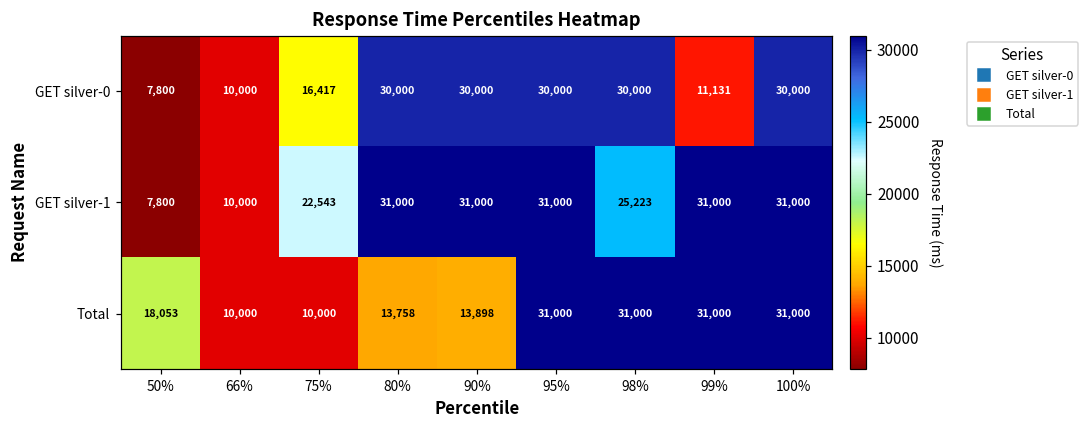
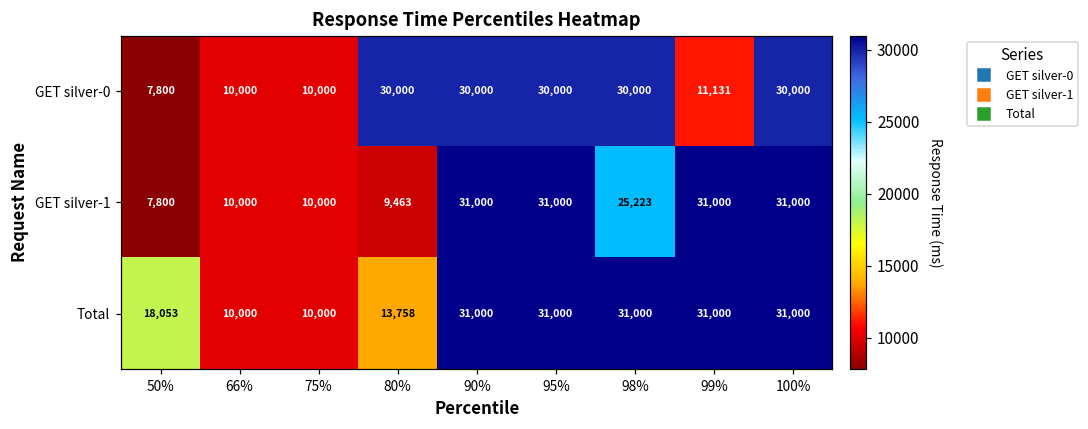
  {
    "GET silver-0": {
      "50%": "7,800",
      "66%": "10,000",
-     "75%": "16,417",
+     "75%": "10,000",
      "80%": "30,000",
      "90%": "30,000",
      "95%": "30,000",
      "98%": "30,000",
      "99%": "11,131",
      "100%": "30,000"
    },
    "GET silver-1": {
      "50%": "7,800",
      "66%": "10,000",
-     "75%": "22,543",
-     "80%": "31,000",
+     "75%": "10,000",
+     "80%": "9,463",
      "90%": "31,000",
      "95%": "31,000",
      "98%": "25,223",
      "99%": "31,000",
      "100%": "31,000"
    },
    "Total": {
      "50%": "18,053",
      "66%": "10,000",
      "75%": "10,000",
      "80%": "13,758",
-     "90%": "13,898",
+     "90%": "31,000",
      "95%": "31,000",
      "98%": "31,000",
      "99%": "31,000",
      "100%": "31,000"
    }
  }
